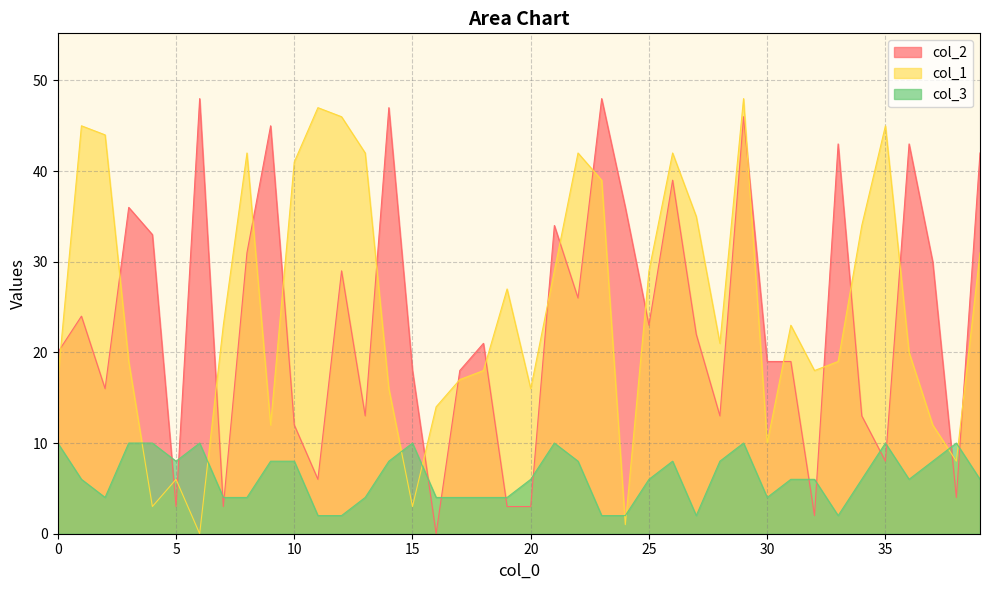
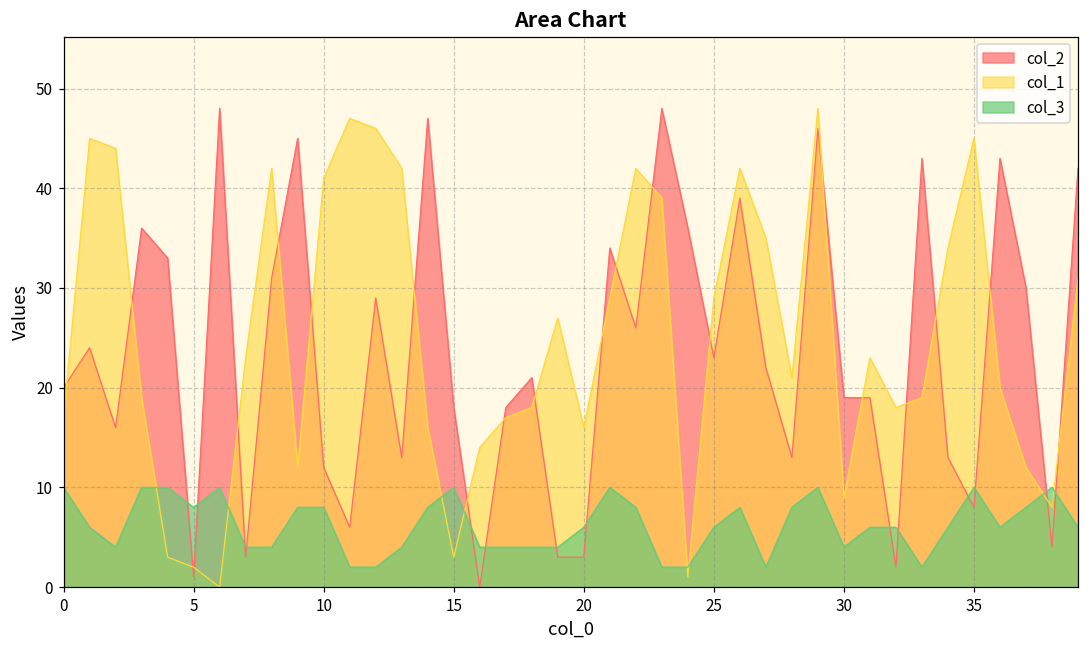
  {
    "col_2": {
      "0": 20,
-     "5": 3,
+     "5": 1,
      "10": 12,
      "15": 18,
      "20": 3,
      "25": 23,
      "30": 19,
      "35": 8
    },
    "col_1": {
      "0": 17,
-     "5": 6,
+     "5": 2,
      "10": 41,
      "15": 3,
      "20": 16,
      "25": 29,
-     "30": 10,
+     "30": 9,
      "35": 45
    },
    "col_3": {
      "0": 10,
      "5": 8,
      "10": 8,
      "15": 10,
      "20": 6,
      "25": 6,
      "30": 4,
      "35": 10
    }
  }
